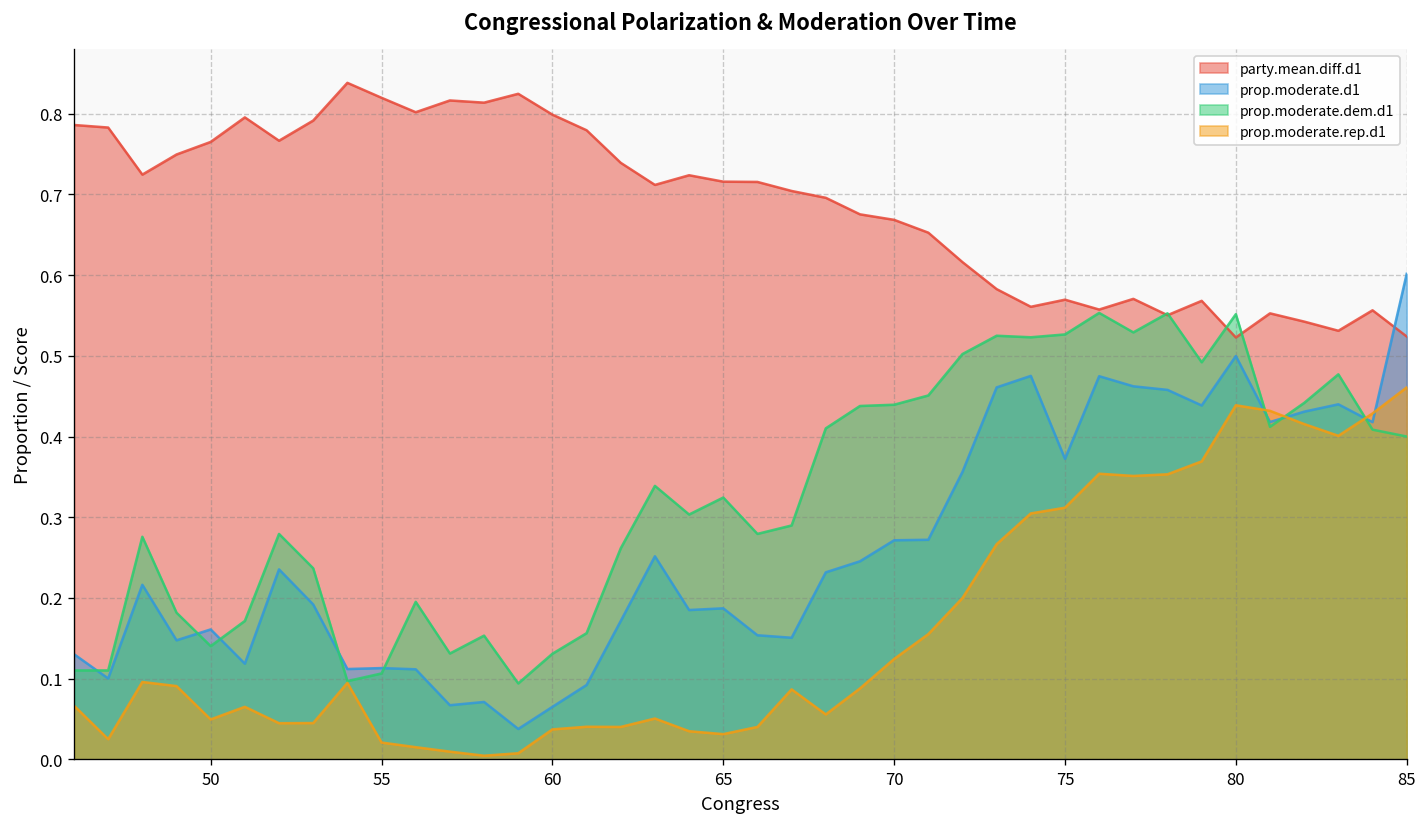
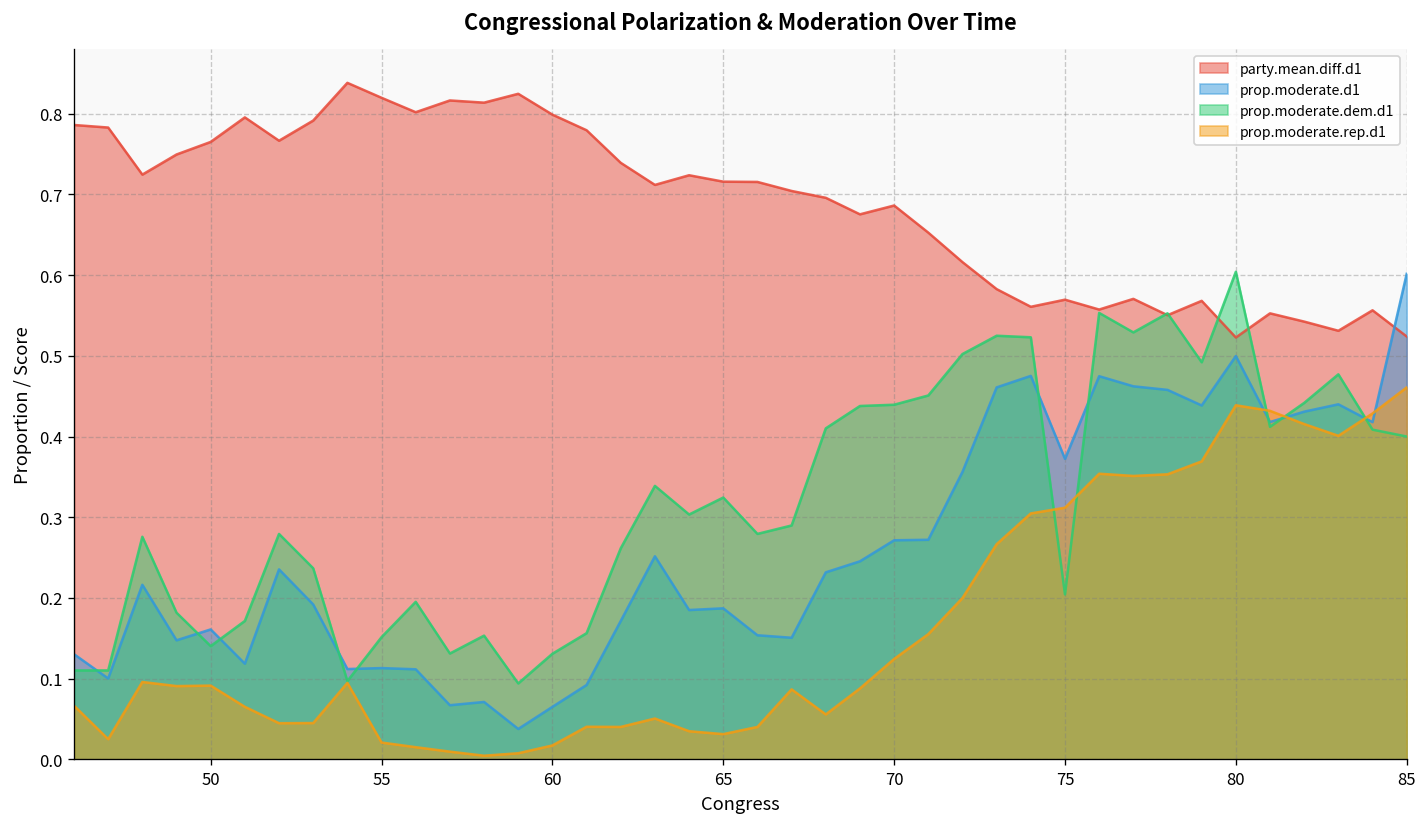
  {
    "party.mean.diff.d1": {
      "50": 0.76,
      "55": 0.82,
      "60": 0.80,
      "65": 0.72,
-     "70": 0.67,
+     "70": 0.69,
      "75": 0.57,
      "80": 0.52,
      "85": 0.52
    },
    "prop.moderate.d1": {
      "50": 0.16,
      "55": 0.11,
      "60": 0.07,
      "65": 0.19,
      "70": 0.27,
      "75": 0.37,
      "80": 0.50,
      "85": 0.60
    },
    "prop.moderate.dem.d1": {
      "50": 0.14,
-     "55": 0.11,
+     "55": 0.15,
      "60": 0.13,
      "65": 0.32,
      "70": 0.44,
-     "75": 0.53,
-     "80": 0.55,
+     "75": 0.20,
+     "80": 0.60,
      "85": 0.40
    },
    "prop.moderate.rep.d1": {
-     "50": 0.05,
+     "50": 0.09,
      "55": 0.02,
-     "60": 0.04,
+     "60": 0.02,
      "65": 0.03,
      "70": 0.12,
      "75": 0.31,
      "80": 0.44,
      "85": 0.46
    }
  }
